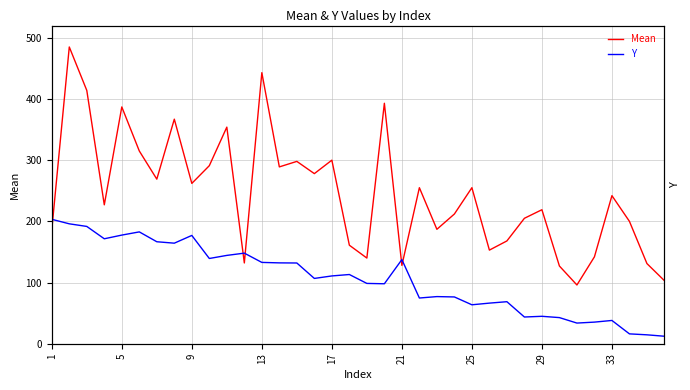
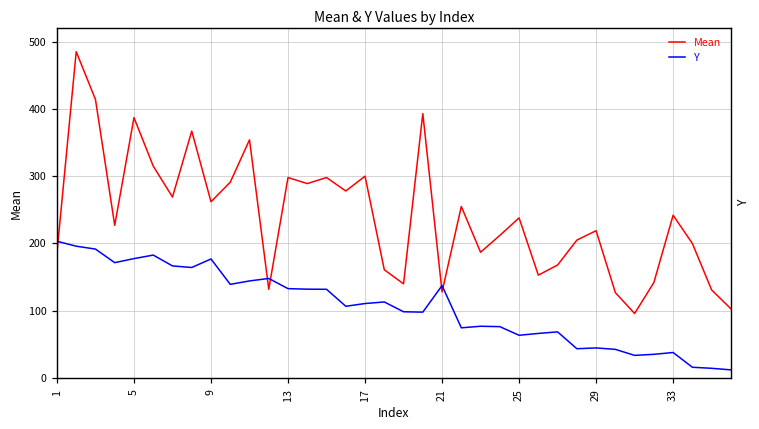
  {
    "Mean": {
      "1": 190,
      "5": 390,
      "9": 260,
-     "13": 440,
+     "13": 300,
      "17": 300,
      "21": 130,
-     "25": 260,
+     "25": 240,
      "29": 220,
      "33": 240
    },
    "Y": {
      "1": 200,
      "5": 180,
      "9": 180,
      "13": 130,
      "17": 110,
      "21": 140,
      "25": 60,
      "29": 40,
      "33": 40
    }
  }
